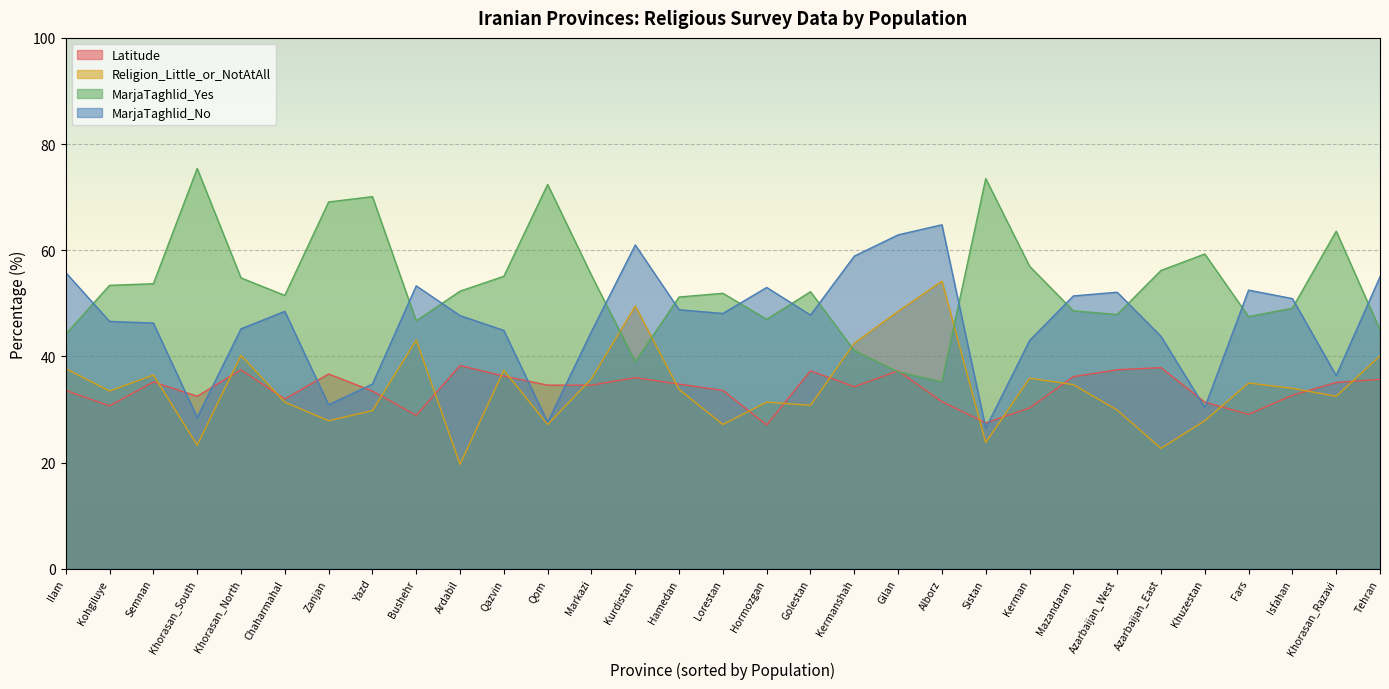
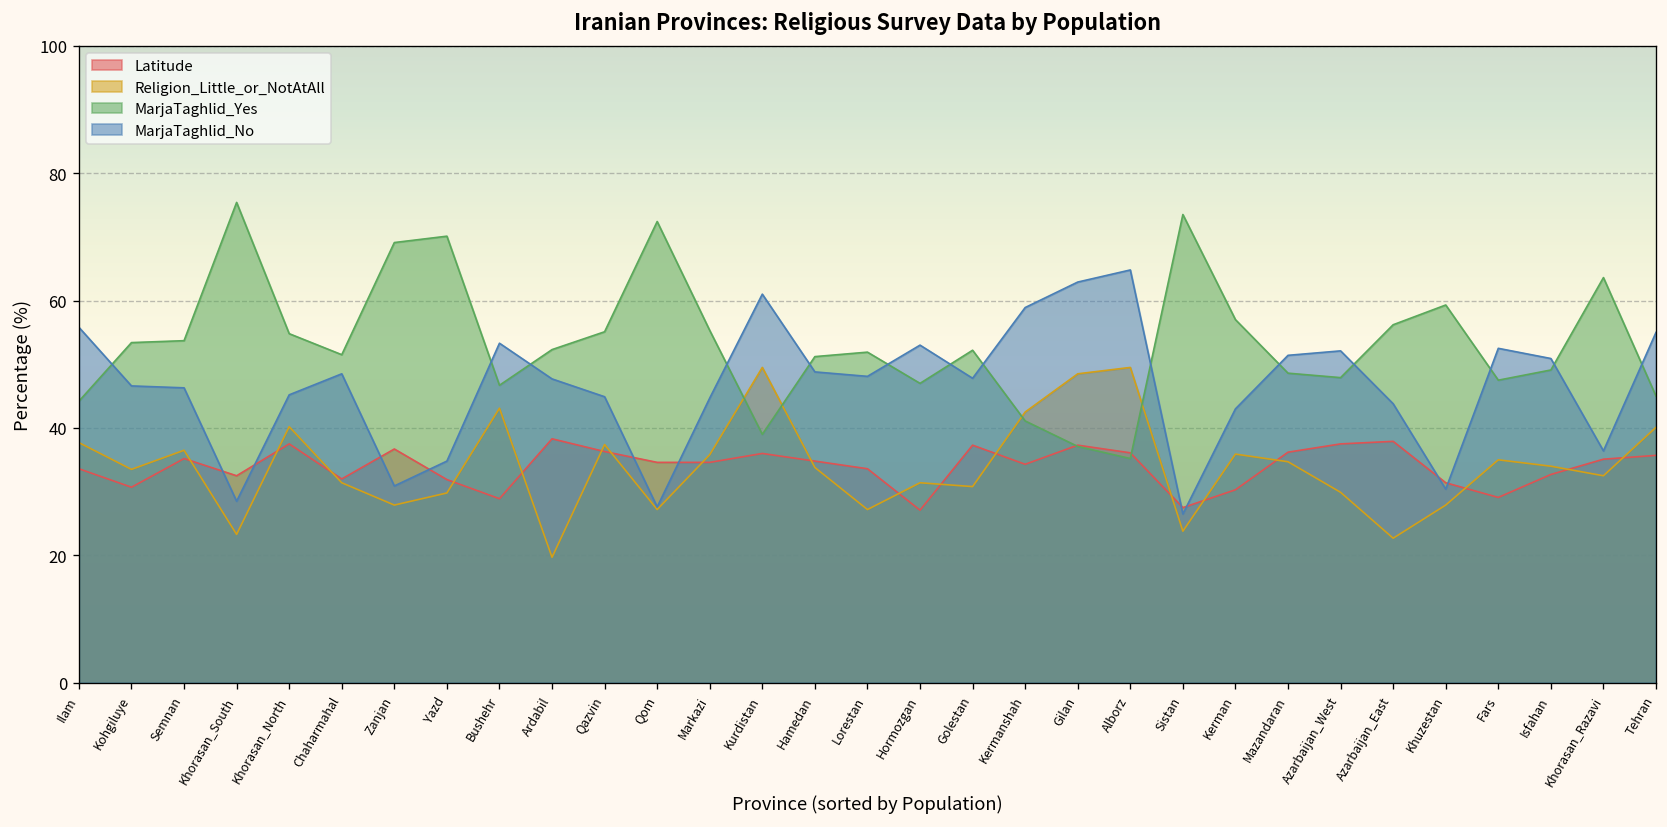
  {
    "Latitude": {
      "Ilam": 34,
      "Kohgiluye": 31,
      "Semnan": 35,
      "Khorasan_South": 33,
      "Khorasan_North": 38,
      "Chaharmahal": 32,
      "Zanjan": 37,
-     "Yazd": 34,
+     "Yazd": 32,
      "Bushehr": 29,
      "Ardabil": 38,
      "Qazvin": 36,
      "Qom": 35,
      "Markazi": 35,
      "Kurdistan": 36,
      "Hamedan": 35,
      "Lorestan": 34,
      "Hormozgan": 27,
      "Golestan": 37,
      "Kermanshah": 34,
-     "Alborz": 32,
+     "Alborz": 36,
      "Sistan": 28,
      "Kerman": 30,
      "Mazandaran": 36,
      "Azarbaijan_West": 38,
      "Azarbaijan_East": 38,
      "Khuzestan": 31,
      "Fars": 29,
      "Isfahan": 33,
      "Khorasan_Razavi": 35,
      "Tehran": 36
    },
    "Religion_Little_or_NotAtAll": {
      "Ilam": 38,
      "Kohgiluye": 34,
      "Semnan": 37,
      "Khorasan_South": 23,
      "Khorasan_North": 40,
      "Chaharmahal": 31,
      "Zanjan": 28,
      "Yazd": 30,
      "Bushehr": 43,
      "Ardabil": 20,
      "Qazvin": 37,
      "Markazi": 36,
      "Kurdistan": 50,
      "Hamedan": 34,
      "Lorestan": 27,
      "Hormozgan": 31,
      "Golestan": 31,
      "Kermanshah": 43,
      "Gilan": 49,
-     "Alborz": 54,
+     "Alborz": 50,
      "Sistan": 24,
      "Kerman": 36,
      "Mazandaran": 35,
      "Azarbaijan_West": 30,
      "Azarbaijan_East": 23,
      "Khuzestan": 28,
      "Fars": 35,
      "Isfahan": 34,
      "Khorasan_Razavi": 33,
      "Tehran": 40
    },
    "MarjaTaghlid_Yes": {
      "Ilam": 44,
      "Kohgiluye": 53,
      "Semnan": 54,
      "Khorasan_South": 75,
      "Khorasan_North": 55,
      "Chaharmahal": 52,
      "Zanjan": 69,
      "Yazd": 70,
      "Bushehr": 47,
      "Ardabil": 52,
      "Qazvin": 55,
      "Qom": 72,
      "Markazi": 55,
      "Kurdistan": 39,
      "Hamedan": 51,
      "Lorestan": 52,
      "Hormozgan": 47,
      "Golestan": 52,
      "Kermanshah": 41,
      "Alborz": 35,
      "Sistan": 74,
      "Kerman": 57,
      "Mazandaran": 49,
      "Azarbaijan_West": 48,
      "Azarbaijan_East": 56,
      "Khuzestan": 59,
      "Fars": 48,
      "Isfahan": 49,
      "Khorasan_Razavi": 64,
      "Tehran": 45
    },
    "MarjaTaghlid_No": {
      "Ilam": 56,
      "Kohgiluye": 47,
      "Semnan": 46,
      "Khorasan_South": 29,
      "Khorasan_North": 45,
      "Chaharmahal": 49,
      "Zanjan": 31,
      "Yazd": 35,
      "Bushehr": 53,
      "Ardabil": 48,
      "Qazvin": 45,
      "Markazi": 45,
      "Kurdistan": 61,
      "Hamedan": 49,
      "Lorestan": 48,
      "Hormozgan": 53,
      "Golestan": 48,
      "Kermanshah": 59,
      "Gilan": 63,
      "Alborz": 65,
      "Sistan": 27,
      "Kerman": 43,
      "Mazandaran": 51,
      "Azarbaijan_West": 52,
      "Azarbaijan_East": 44,
      "Khuzestan": 30,
      "Fars": 53,
      "Isfahan": 51,
      "Khorasan_Razavi": 36,
      "Tehran": 55
    }
  }
